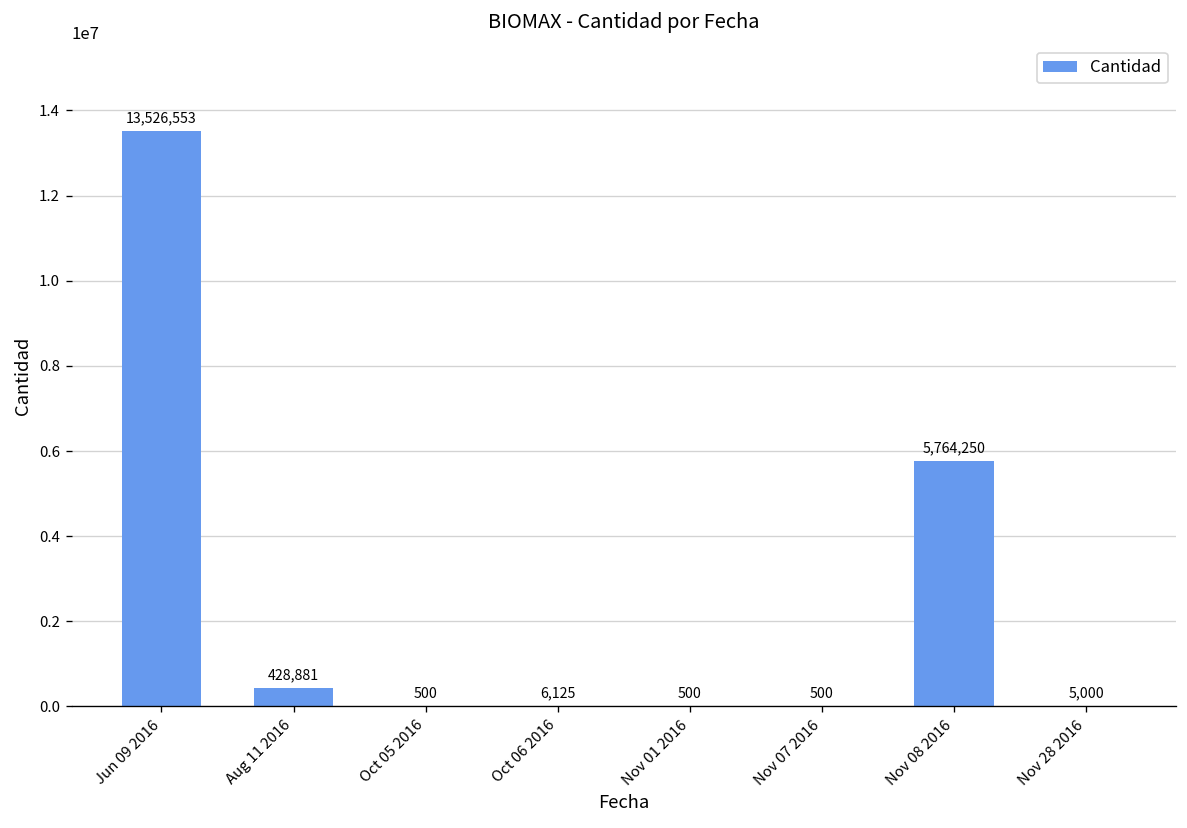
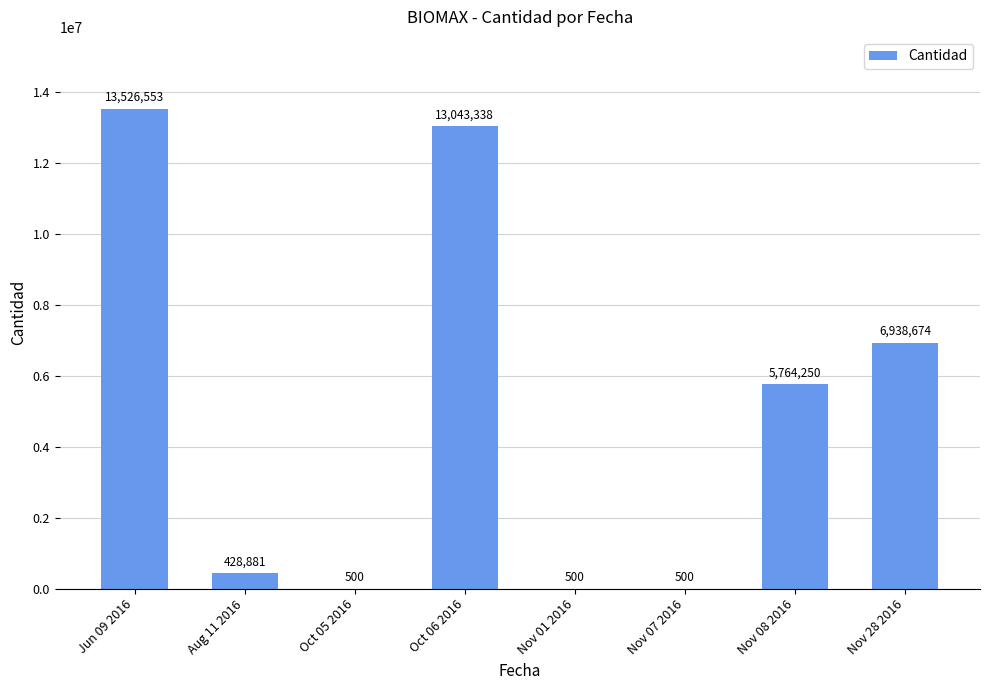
  {
    "Jun 09 2016": "13,526,553",
    "Aug 11 2016": "428,881",
    "Oct 05 2016": "500",
-   "Oct 06 2016": "6,125",
+   "Oct 06 2016": "13,043,338",
    "Nov 01 2016": "500",
    "Nov 07 2016": "500",
    "Nov 08 2016": "5,764,250",
-   "Nov 28 2016": "5,000"
+   "Nov 28 2016": "6,938,674"
  }
